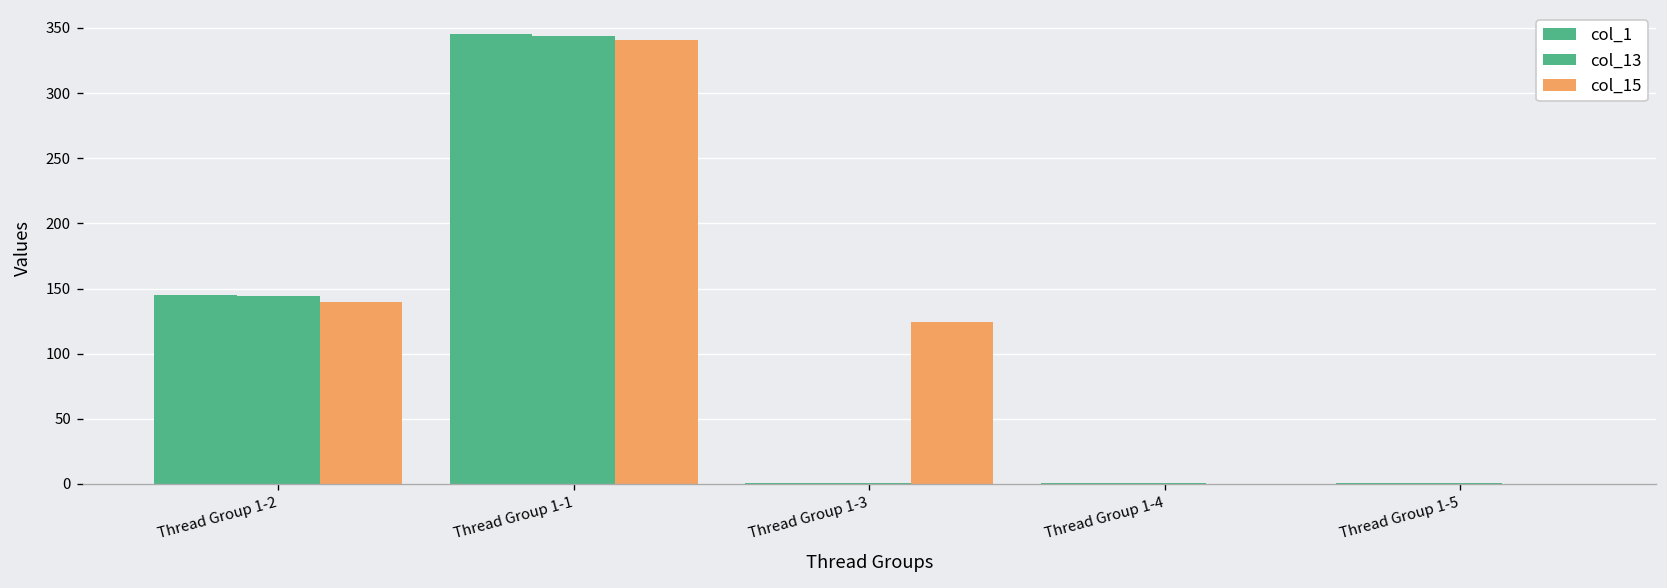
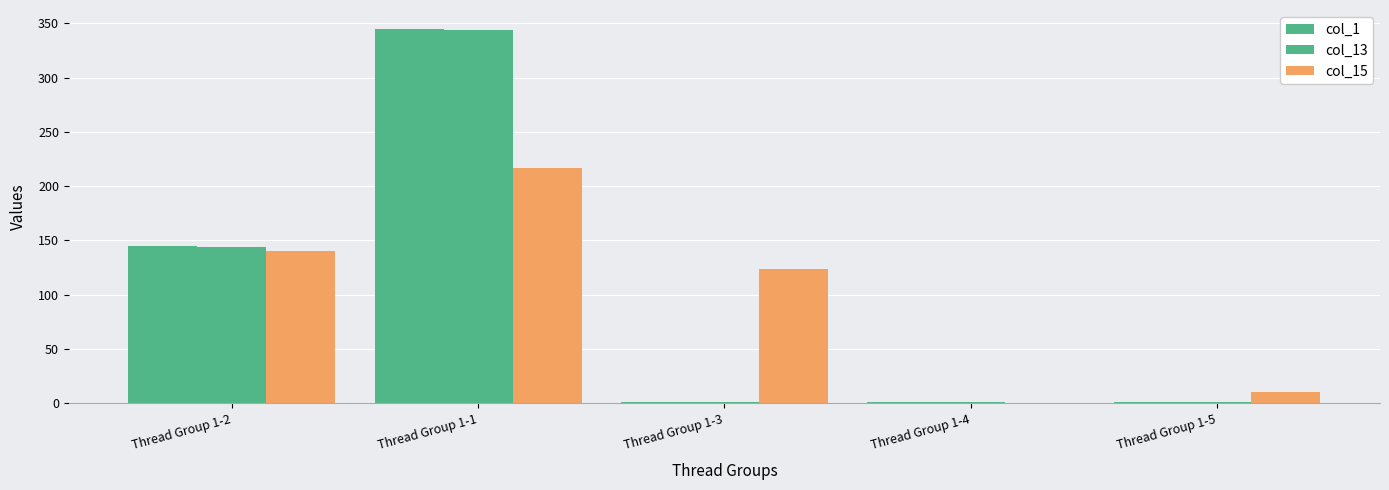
  {
    "col_15": {
      "Thread Group 1-2": 140,
-     "Thread Group 1-1": 341,
+     "Thread Group 1-1": 217,
      "Thread Group 1-3": 124,
      "Thread Group 1-4": 0,
-     "Thread Group 1-5": 0
+     "Thread Group 1-5": 10
    }
  }
